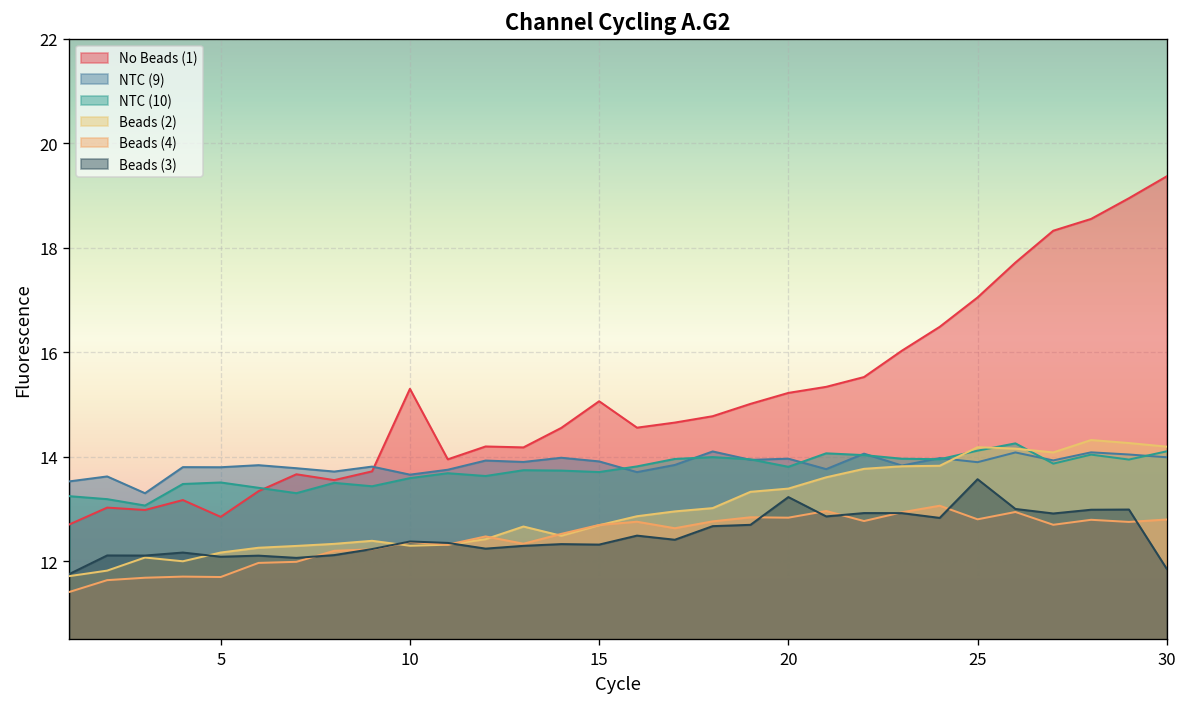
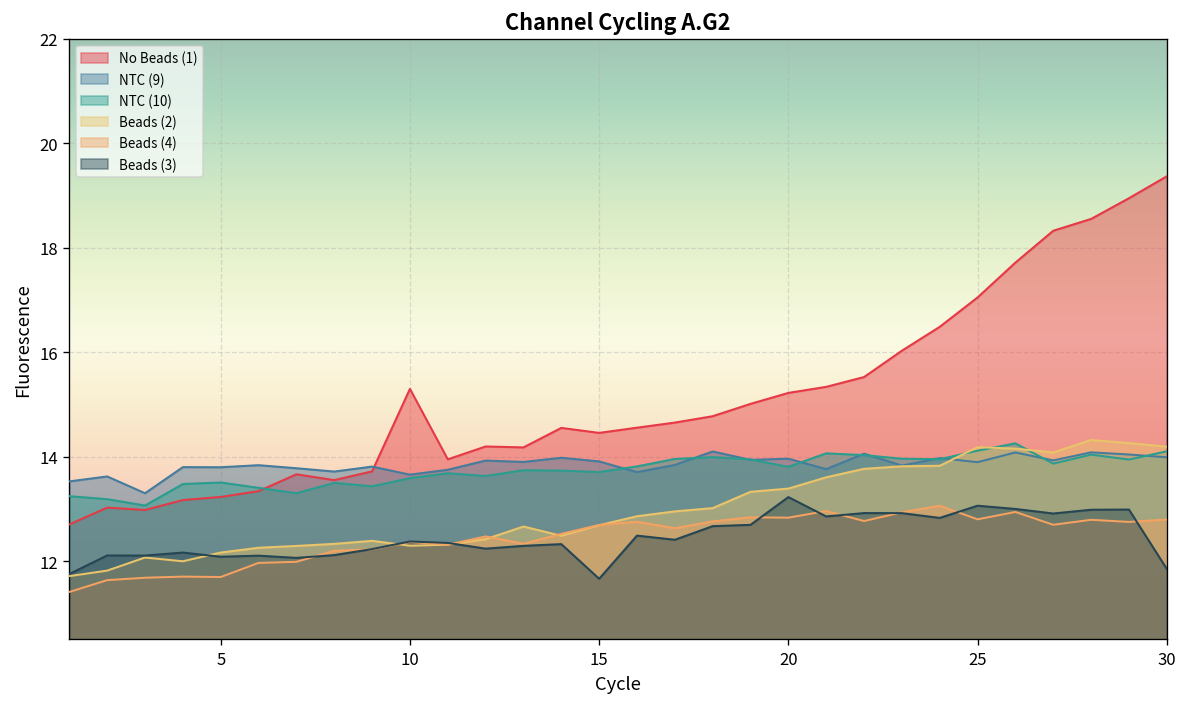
  {
    "No Beads (1)": {
-     "5": 12.8,
+     "5": 13.2,
      "10": 15.3,
-     "15": 15.1,
+     "15": 14.5,
      "20": 15.2,
      "25": 17.1,
      "30": 19.4
    },
    "Beads (3)": {
      "5": 12.1,
-     "15": 12.3,
+     "15": 11.7,
      "20": 13.2,
-     "25": 13.6,
+     "25": 13.1,
      "30": 11.9
    }
  }
